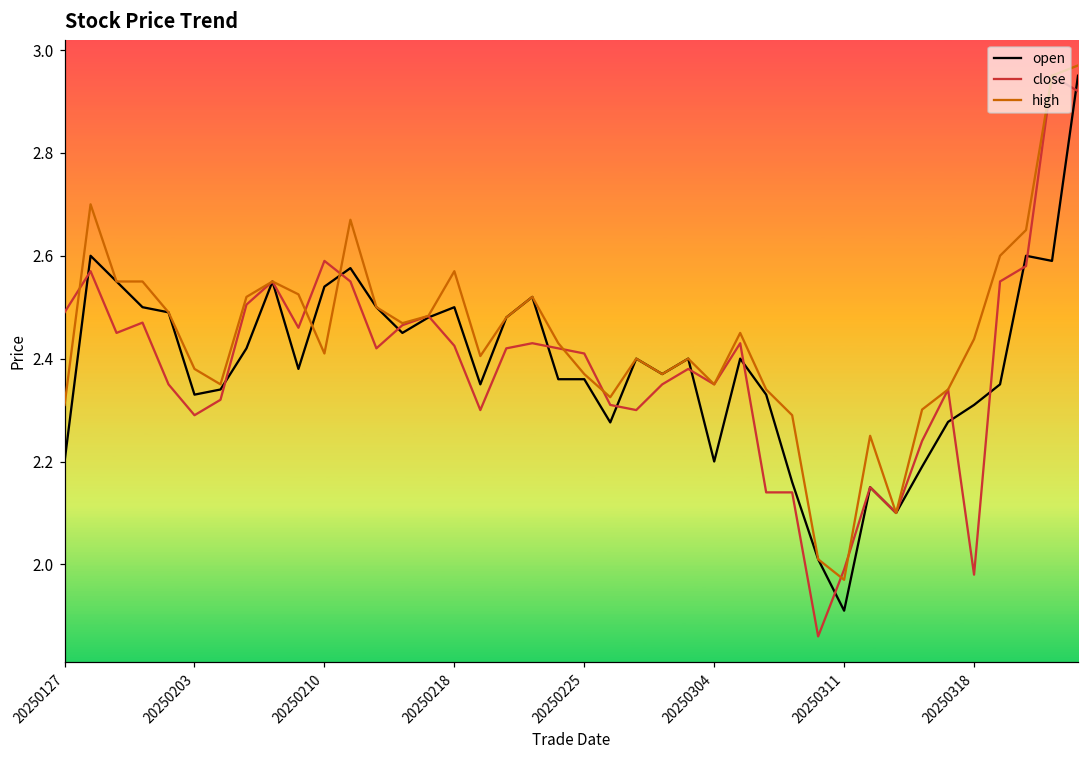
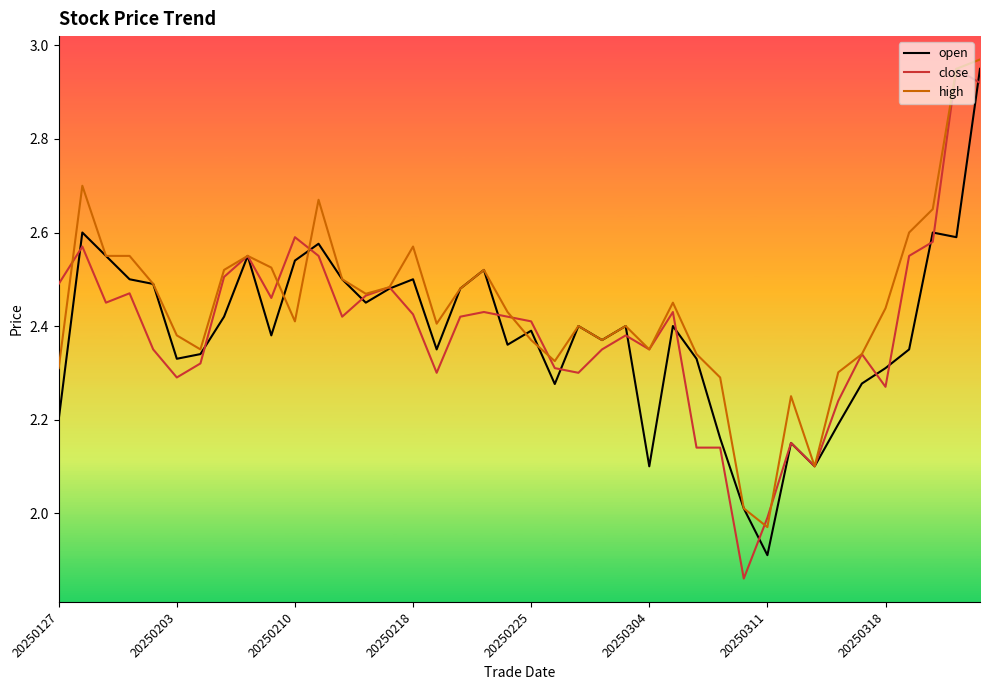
  {
    "open": {
      "20250127": 2.20,
      "20250203": 2.33,
      "20250210": 2.54,
      "20250218": 2.50,
-     "20250225": 2.36,
-     "20250304": 2.2,
+     "20250225": 2.39,
+     "20250304": 2.1,
      "20250311": 1.91,
      "20250318": 2.31
    },
    "close": {
      "20250127": 2.49,
      "20250203": 2.29,
      "20250210": 2.59,
      "20250218": 2.43,
      "20250225": 2.41,
      "20250311": 1.99,
-     "20250318": 1.98
+     "20250318": 2.27
    },
    "high": {
      "20250127": 2.31,
      "20250203": 2.38,
      "20250210": 2.41,
      "20250218": 2.57,
      "20250225": 2.37,
      "20250311": 1.97,
      "20250318": 2.44
    }
  }
